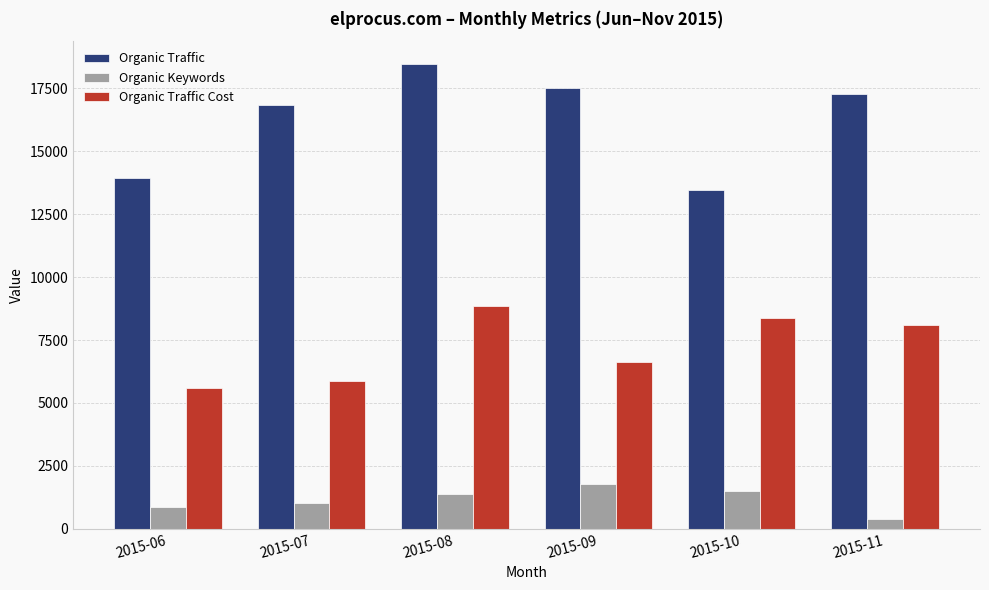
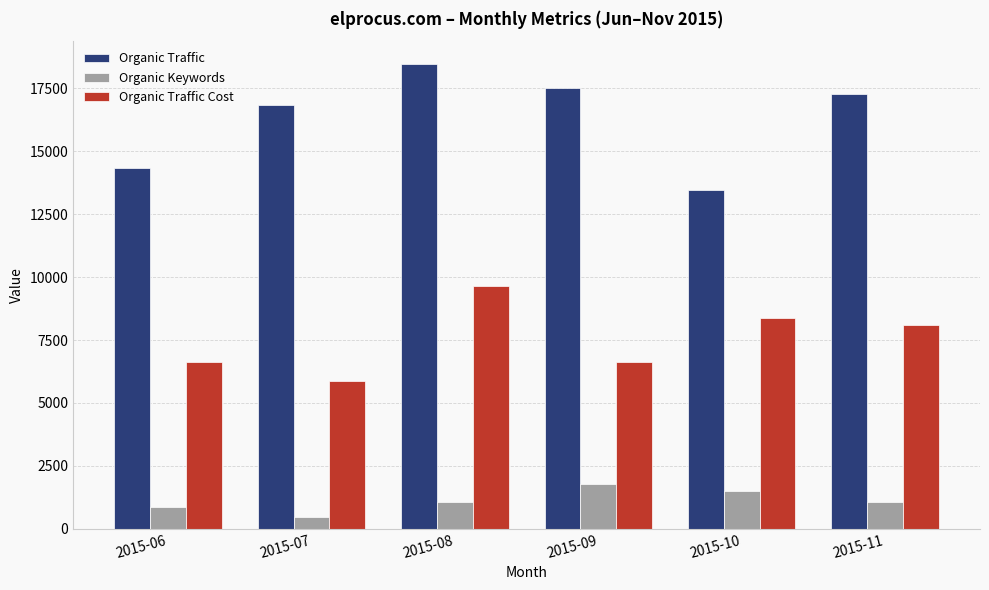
  {
    "Organic Traffic": {
-     "2015-06": 13900,
+     "2015-06": 14300,
      "2015-07": 16900,
      "2015-08": 18500,
      "2015-09": 17500,
      "2015-10": 13500,
      "2015-11": 17300
    },
    "Organic Keywords": {
      "2015-06": 900,
-     "2015-07": 1000,
-     "2015-08": 1400,
+     "2015-07": 500,
+     "2015-08": 1000,
      "2015-09": 1800,
      "2015-10": 1500,
-     "2015-11": 400
+     "2015-11": 1100
    },
    "Organic Traffic Cost": {
-     "2015-06": 5600,
+     "2015-06": 6600,
      "2015-07": 5900,
-     "2015-08": 8900,
+     "2015-08": 9600,
      "2015-09": 6600,
      "2015-10": 8400,
      "2015-11": 8100
    }
  }
